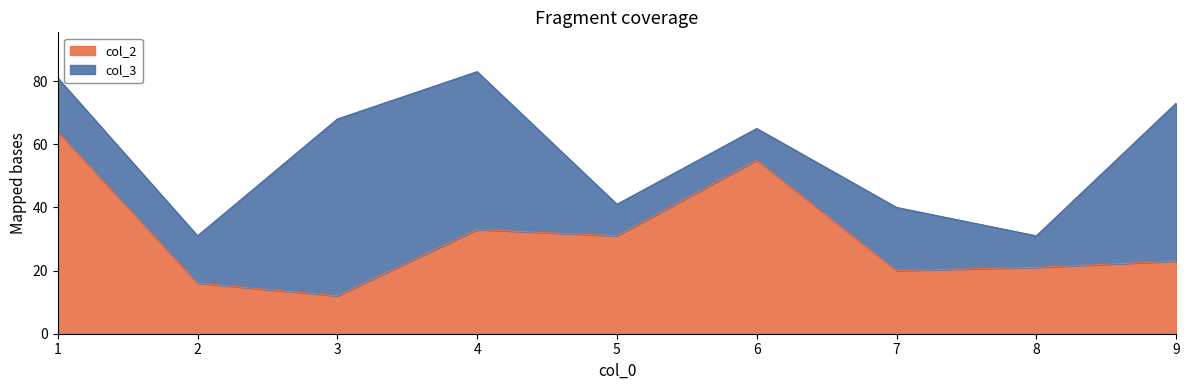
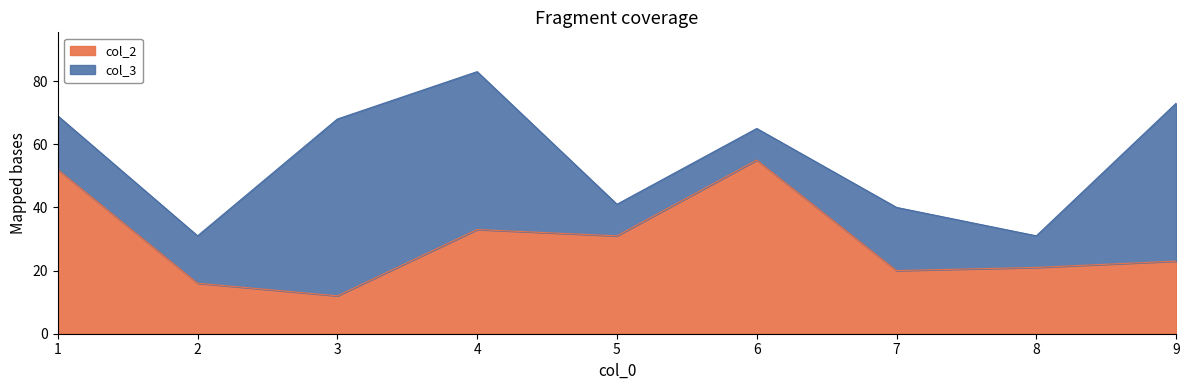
  {
    "col_2": {
-     "1": 64,
+     "1": 52,
      "2": 16,
      "3": 12,
      "4": 33,
      "5": 31,
      "6": 55,
      "7": 20,
      "8": 21,
      "9": 23
    },
    "col_3": {
      "1": 17,
      "2": 15,
      "3": 56,
      "4": 50,
      "5": 10,
      "6": 10,
      "7": 20,
      "8": 10,
      "9": 50
    }
  }
